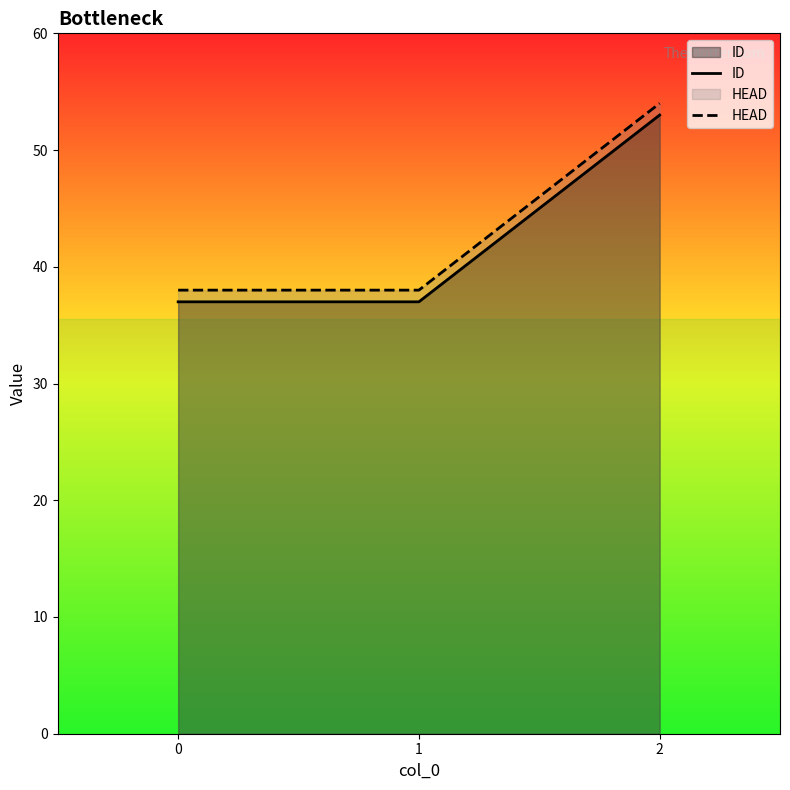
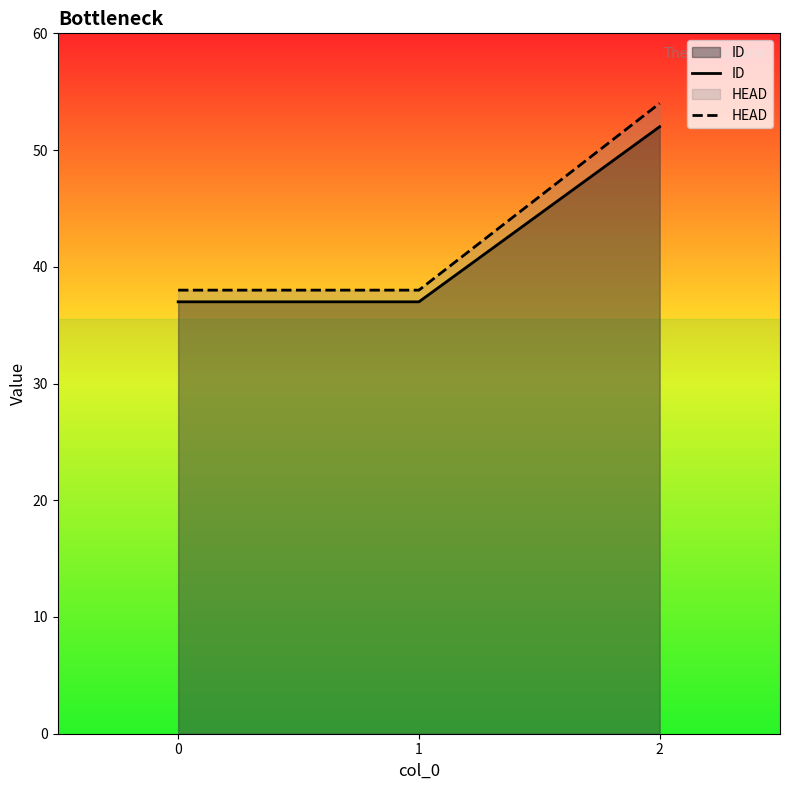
  {
    "ID": {
      "0": 37,
      "1": 37,
-     "2": 53
+     "2": 52
    }
  }
